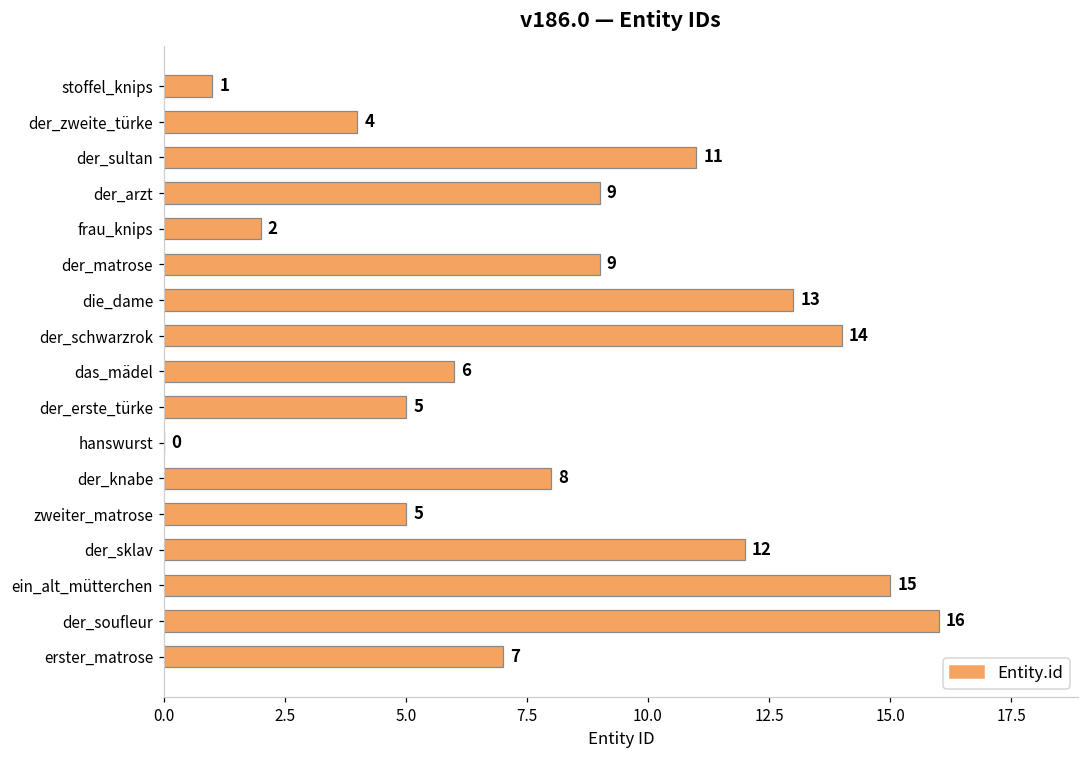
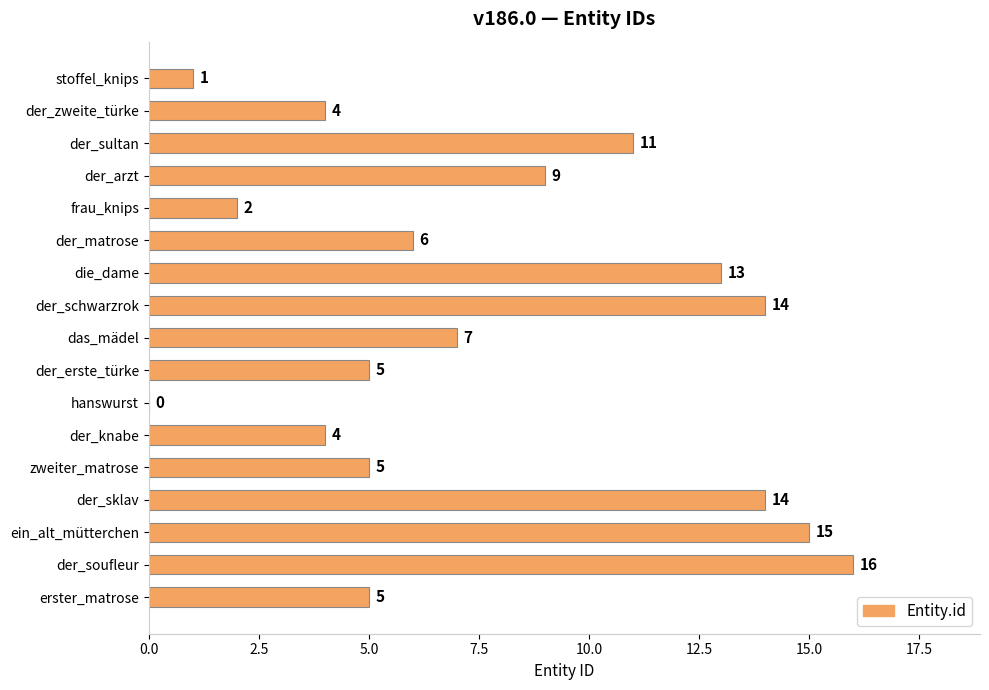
  {
    "stoffel_knips": 1,
    "der_zweite_türke": 4,
    "der_sultan": 11,
    "der_arzt": 9,
    "frau_knips": 2,
-   "der_matrose": 9,
+   "der_matrose": 6,
    "die_dame": 13,
    "der_schwarzrok": 14,
-   "das_mädel": 6,
+   "das_mädel": 7,
    "der_erste_türke": 5,
    "hanswurst": 0,
-   "der_knabe": 8,
+   "der_knabe": 4,
    "zweiter_matrose": 5,
-   "der_sklav": 12,
+   "der_sklav": 14,
    "ein_alt_mütterchen": 15,
    "der_soufleur": 16,
-   "erster_matrose": 7
+   "erster_matrose": 5
  }
